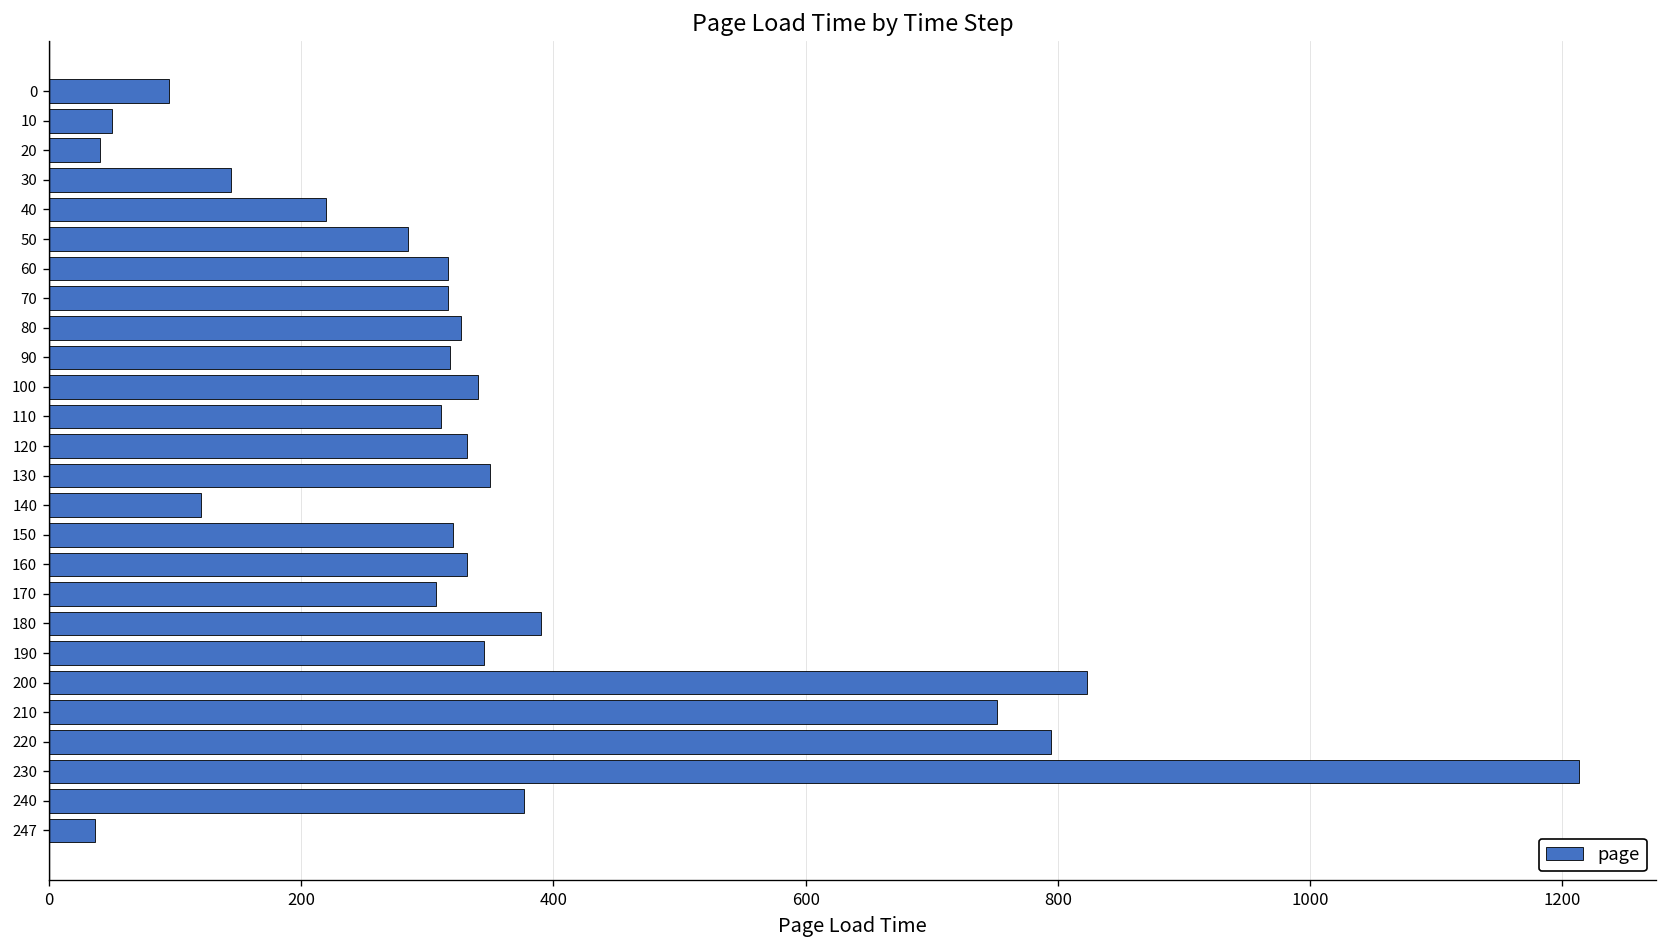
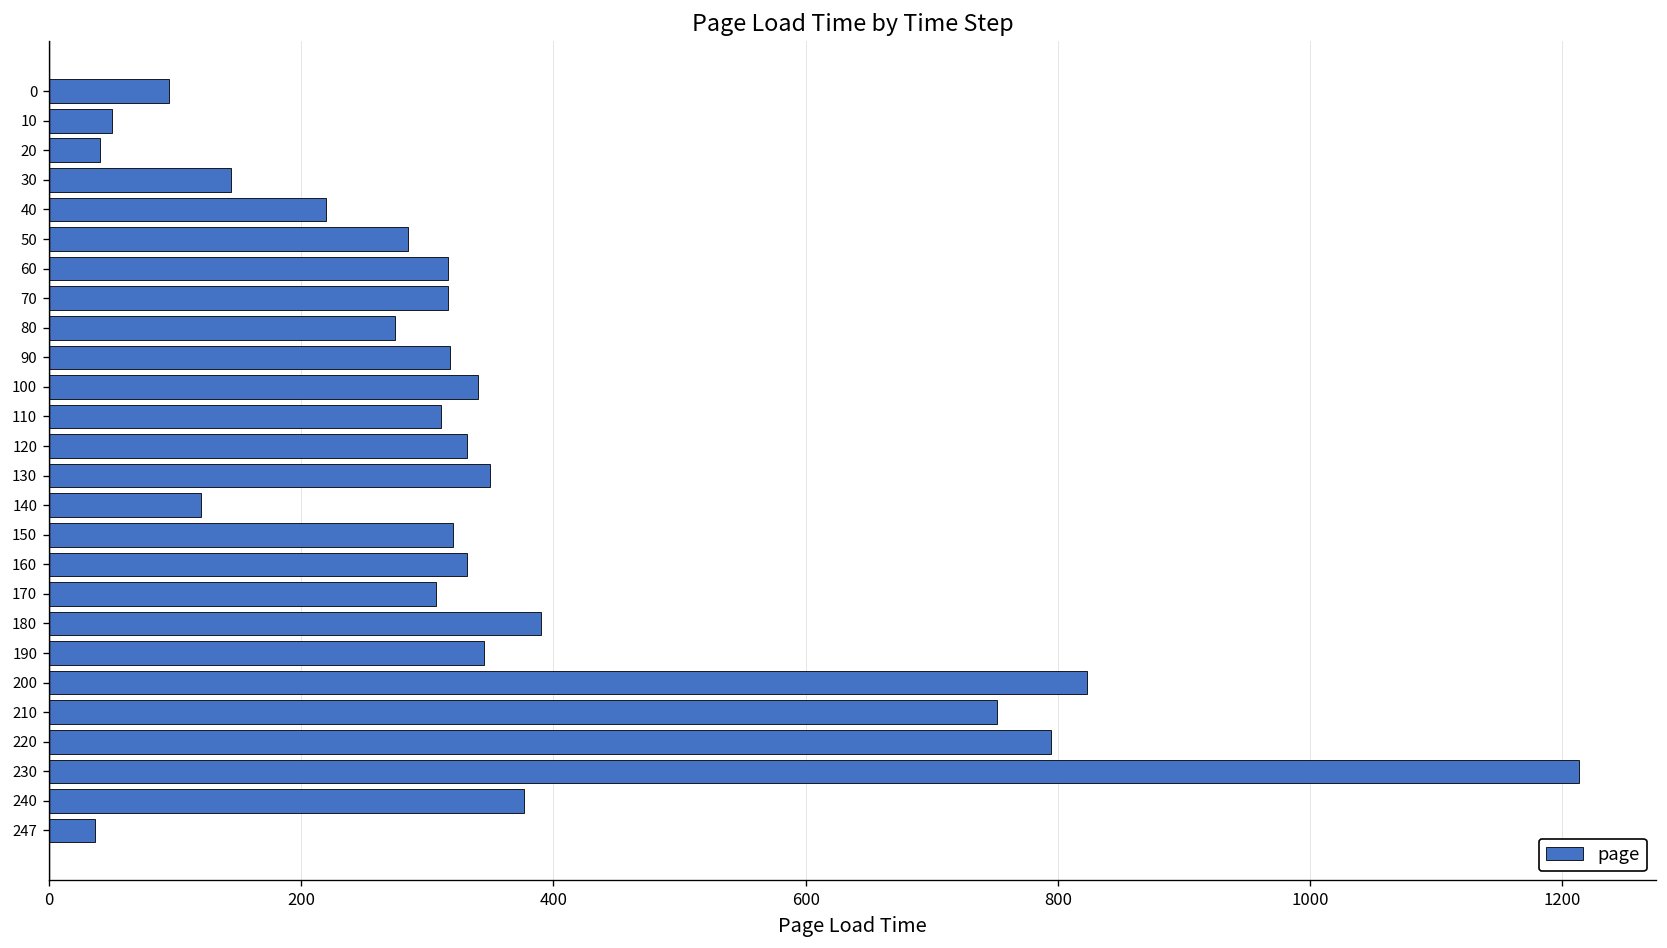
  {
    "0": 96,
    "10": 50,
    "20": 41,
    "30": 144,
    "40": 220,
    "50": 285,
    "60": 316,
    "70": 316,
-   "80": 327,
+   "80": 274,
    "90": 318,
    "100": 340,
    "110": 311,
    "120": 332,
    "130": 350,
    "140": 121,
    "150": 321,
    "160": 332,
    "170": 307,
    "180": 390,
    "190": 345,
    "200": 823,
    "210": 752,
    "220": 794,
    "230": 1214,
    "240": 376,
    "247": 36
  }
